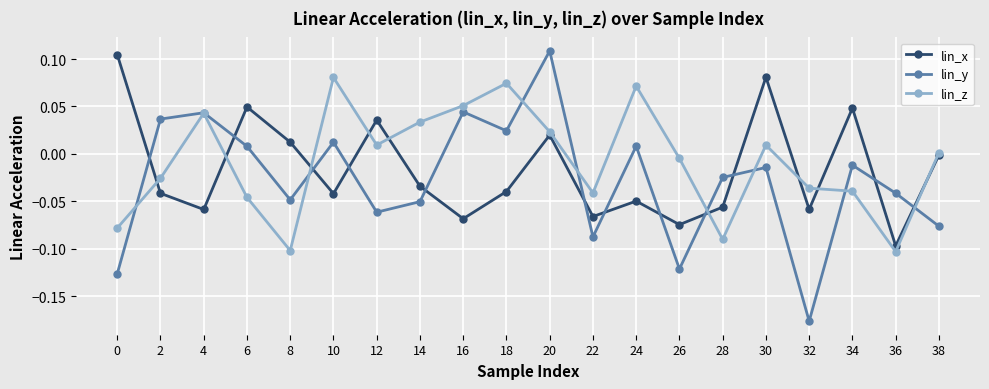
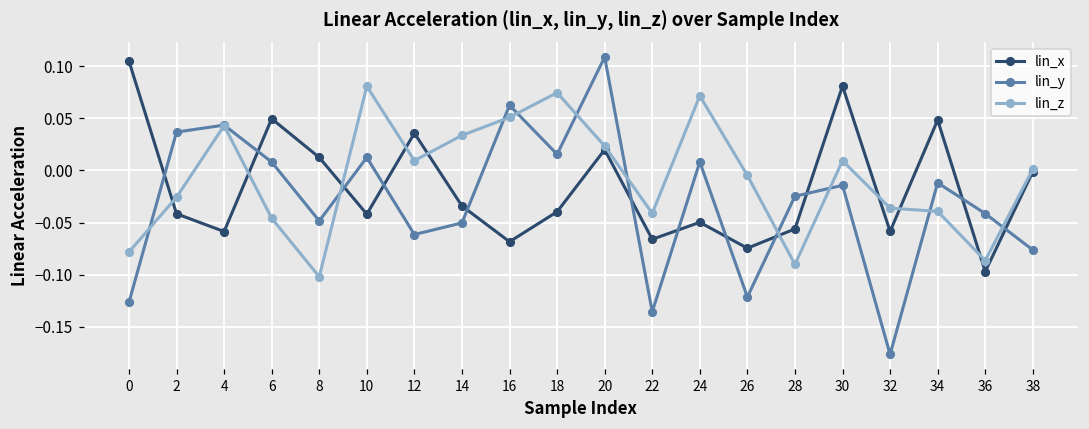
  {
    "lin_x": {
      "0": 0.10,
      "2": -0.04,
      "4": -0.06,
      "6": 0.05,
      "8": 0.01,
      "10": -0.04,
      "12": 0.04,
      "14": -0.03,
      "16": -0.07,
      "18": -0.04,
      "20": 0.02,
      "22": -0.07,
      "24": -0.05,
      "26": -0.07,
      "28": -0.06,
      "30": 0.08,
      "32": -0.06,
      "34": 0.05,
      "36": -0.10
    },
    "lin_y": {
      "0": -0.13,
      "2": 0.04,
      "6": 0.01,
      "8": -0.05,
      "10": 0.01,
      "12": -0.06,
      "14": -0.05,
-     "16": 0.04,
-     "18": 0.024,
+     "16": 0.06,
+     "18": 0.015,
      "20": 0.11,
-     "22": -0.09,
+     "22": -0.14,
      "24": 0.01,
      "26": -0.12,
      "28": -0.02,
      "30": -0.01,
      "32": -0.18,
      "34": -0.01,
      "36": -0.04,
      "38": -0.08
    },
    "lin_z": {
      "0": -0.08,
      "2": -0.03,
      "6": -0.05,
      "8": -0.10,
      "10": 0.08,
      "12": 0.01,
      "14": 0.03,
      "16": 0.05,
      "18": 0.07,
      "20": 0.02,
      "22": -0.04,
      "24": 0.07,
      "26": 0.00,
      "28": -0.09,
      "30": 0.01,
      "32": -0.04,
      "34": -0.04,
-     "36": -0.10
+     "36": -0.09
    }
  }
